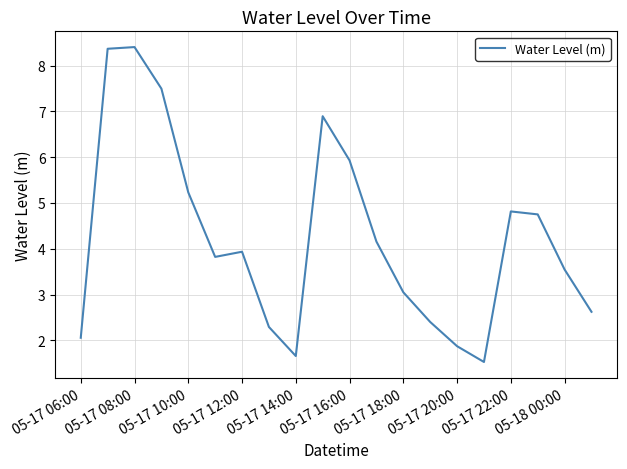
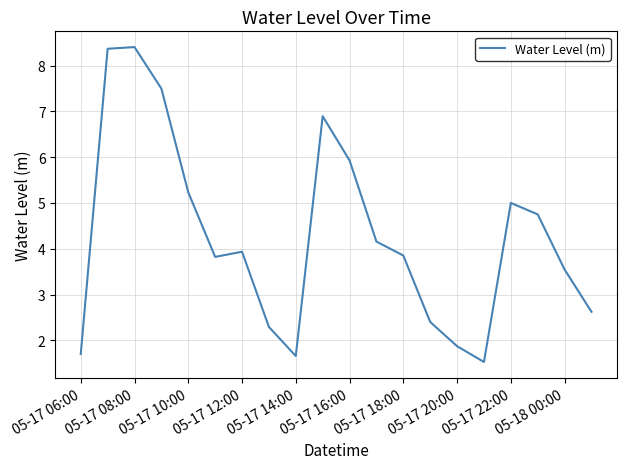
  {
-   "05-17 06:00": 2.1,
+   "05-17 06:00": 1.7,
    "05-17 08:00": 8.4,
    "05-17 10:00": 5.2,
    "05-17 12:00": 3.9,
    "05-17 14:00": 1.7,
    "05-17 16:00": 5.9,
-   "05-17 18:00": 3.0,
+   "05-17 18:00": 3.9,
    "05-17 20:00": 1.9,
-   "05-17 22:00": 4.8,
+   "05-17 22:00": 5.0,
    "05-18 00:00": 3.5
  }
